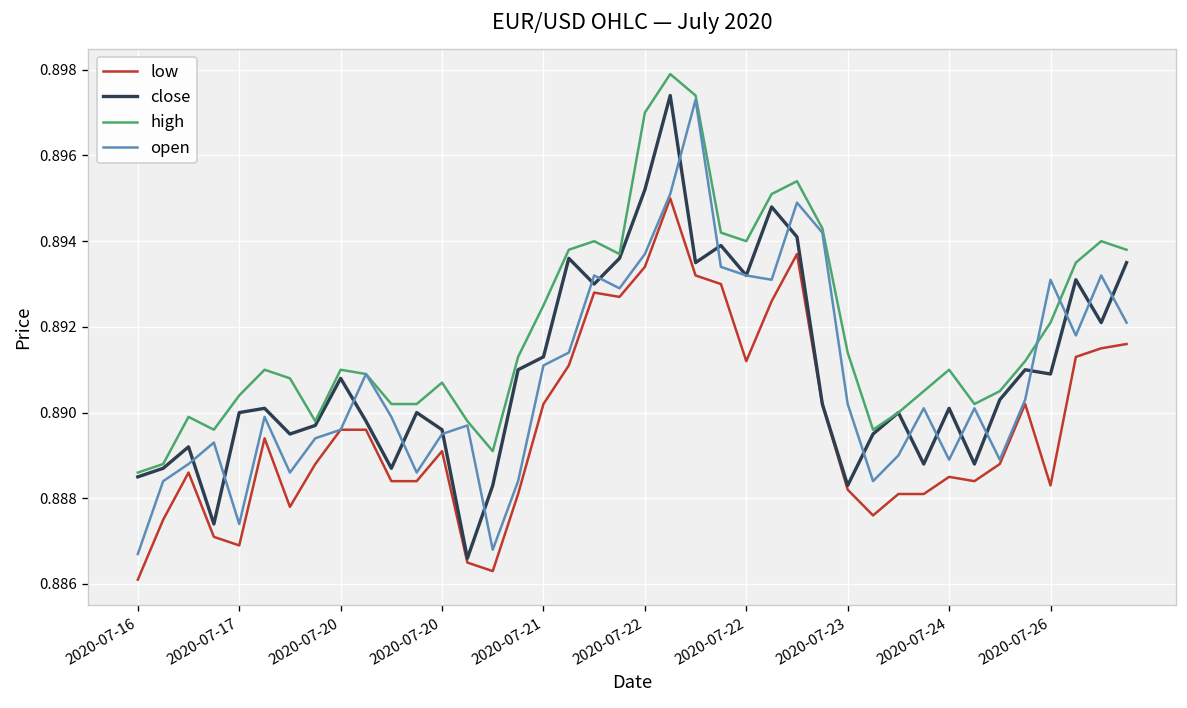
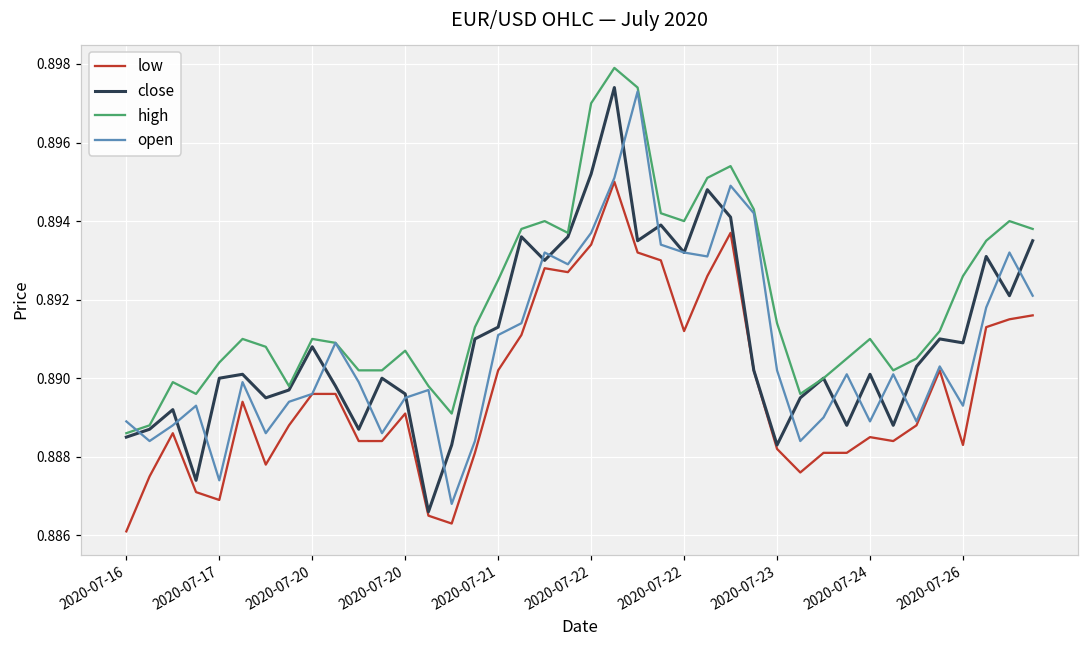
  {
    "low": {
      "2020-07-16": 0.8861,
      "2020-07-26": 0.8883
    },
    "close": {
      "2020-07-16": 0.8885,
      "2020-07-26": 0.8909
    },
    "high": {
      "2020-07-16": 0.8886,
-     "2020-07-26": 0.8921
+     "2020-07-26": 0.8926
    },
    "open": {
-     "2020-07-16": 0.8867,
-     "2020-07-26": 0.8931
+     "2020-07-16": 0.8889,
+     "2020-07-26": 0.8893
    }
  }
